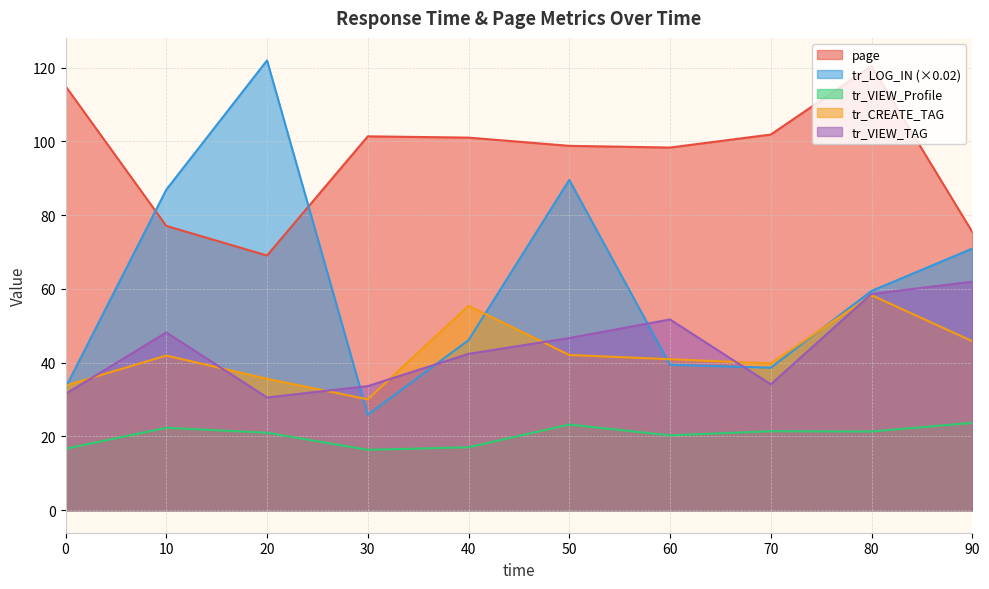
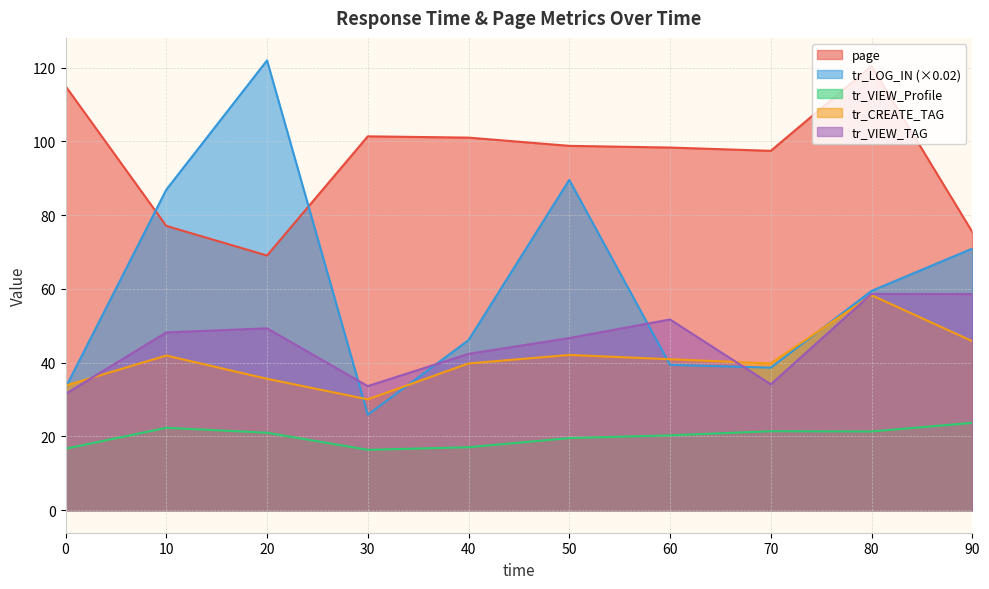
  {
    "page": {
      "0": 115,
      "10": 77,
      "20": 69,
      "30": 101,
      "40": 101,
      "50": 99,
      "60": 98,
-     "70": 102,
+     "70": 97,
      "90": 75
    },
    "tr_LOG_IN (×0.02)": {
      "10": 87,
      "20": 122,
      "30": 26,
      "40": 46,
      "50": 90,
      "60": 39,
      "70": 39,
      "80": 59,
      "90": 71
    },
    "tr_VIEW_Profile": {
      "0": 17,
      "10": 22,
      "20": 21,
      "30": 16,
      "40": 17,
-     "50": 23,
+     "50": 20,
      "60": 20,
      "70": 21,
      "80": 21,
      "90": 24
    },
    "tr_CREATE_TAG": {
      "10": 42,
      "20": 36,
      "30": 30,
-     "40": 55,
+     "40": 40,
      "50": 42,
      "60": 41,
      "70": 40,
      "90": 46
    },
    "tr_VIEW_TAG": {
      "0": 32,
      "10": 48,
-     "20": 31,
+     "20": 49,
      "30": 34,
      "40": 42,
      "50": 47,
      "60": 52,
      "70": 34,
-     "90": 62
+     "90": 59
    }
  }
